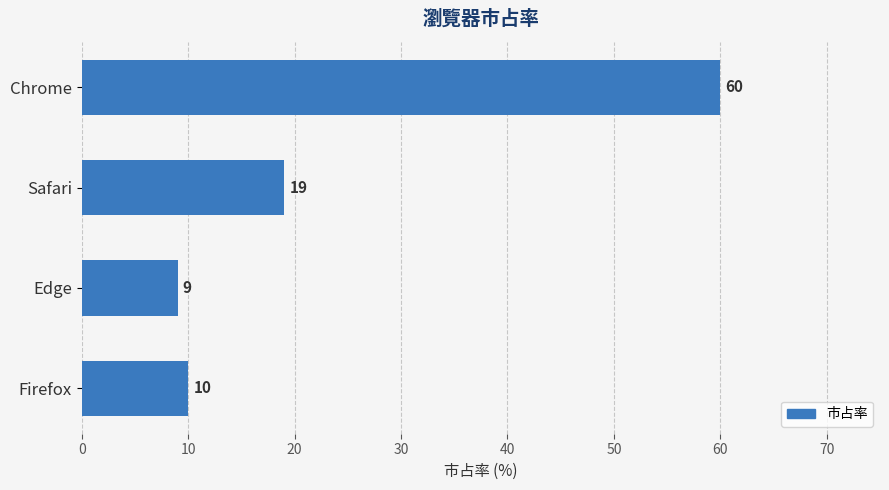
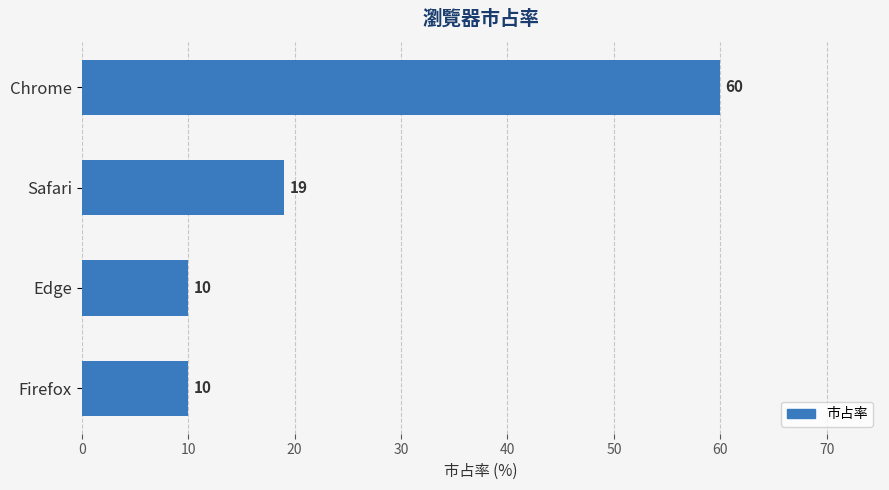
  {
    "Chrome": 60,
    "Safari": 19,
-   "Edge": 9,
+   "Edge": 10,
    "Firefox": 10
  }
